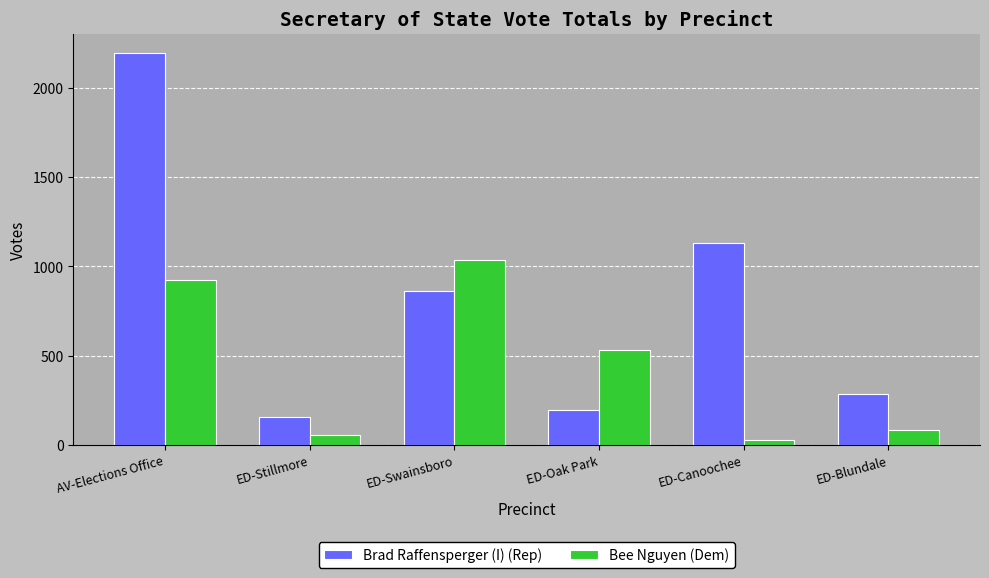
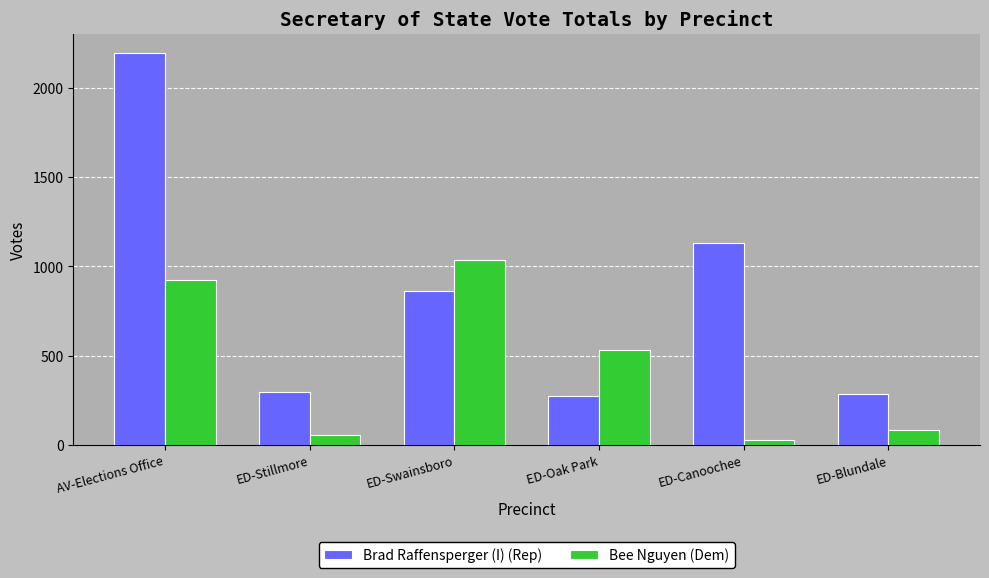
  {
    "Brad Raffensperger (I) (Rep)": {
      "AV-Elections Office": 2200,
-     "ED-Stillmore": 150,
+     "ED-Stillmore": 300,
      "ED-Swainsboro": 860,
-     "ED-Oak Park": 190,
+     "ED-Oak Park": 280,
      "ED-Canoochee": 1130,
      "ED-Blundale": 290
    },
    "Bee Nguyen (Dem)": {
      "AV-Elections Office": 920,
      "ED-Stillmore": 60,
      "ED-Swainsboro": 1040,
      "ED-Oak Park": 530,
      "ED-Canoochee": 30,
      "ED-Blundale": 90
    }
  }
